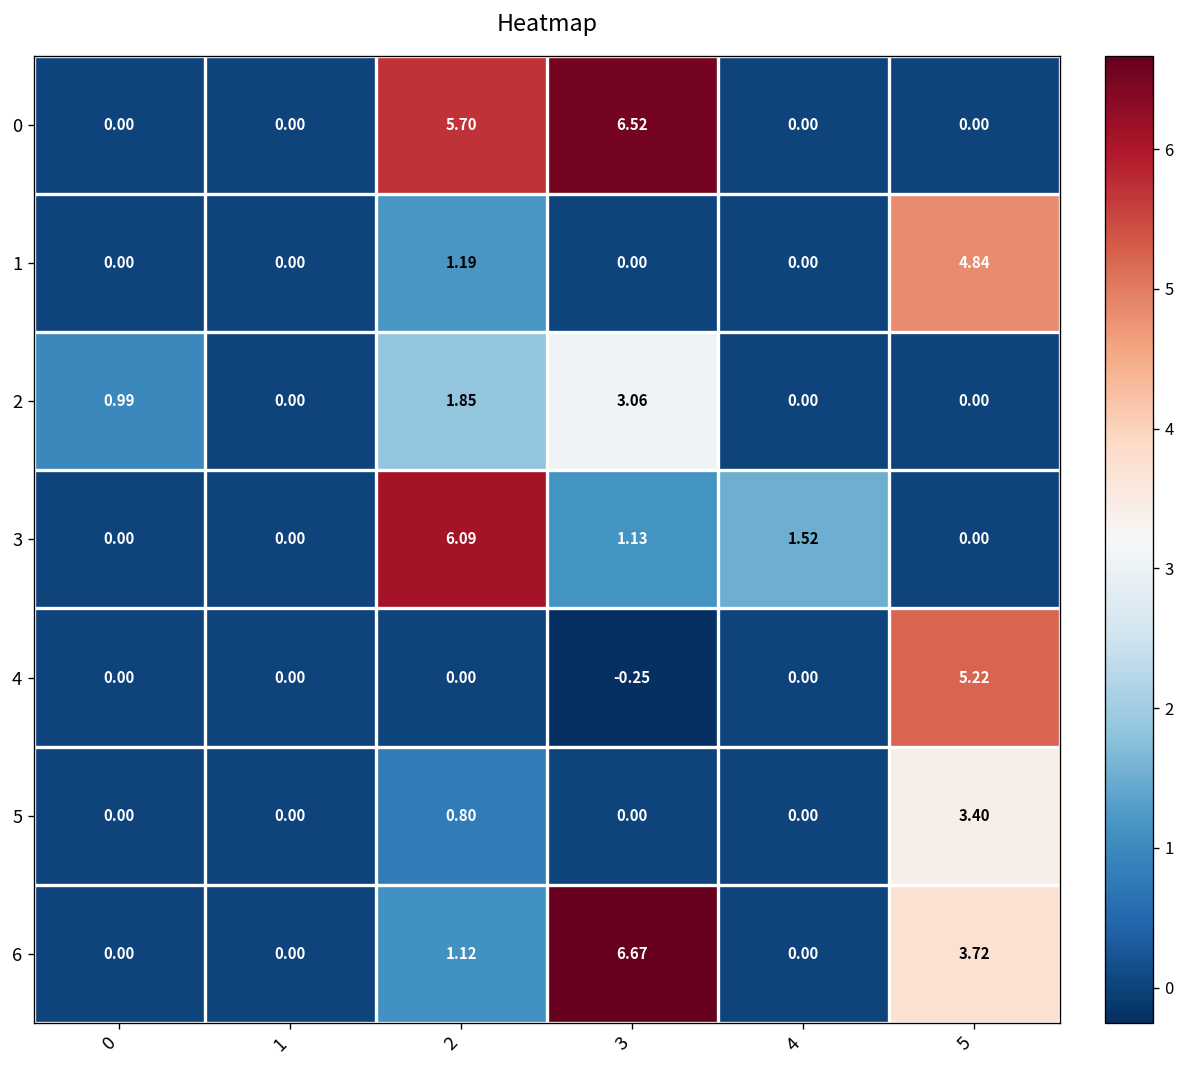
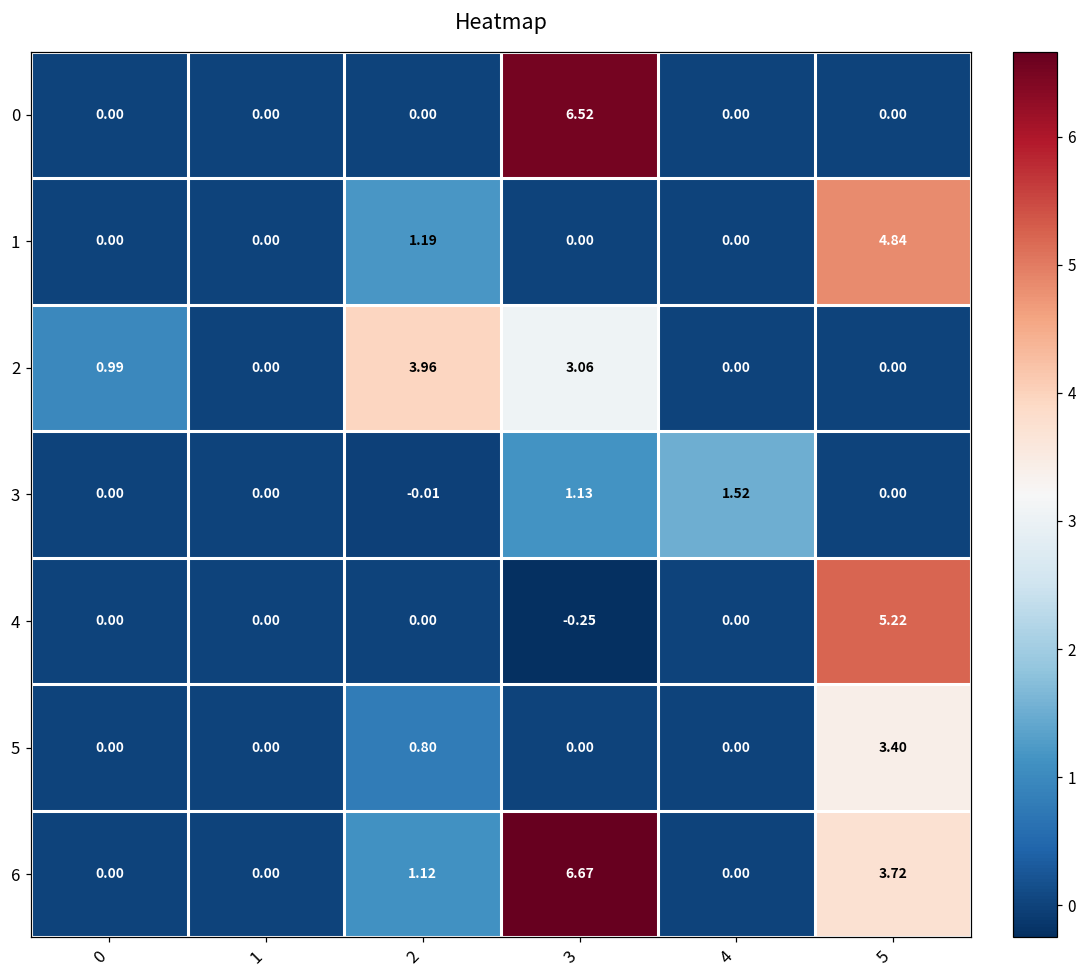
  {
    "0": {
      "0": 0.00,
      "1": 0.00,
-     "2": 5.70,
+     "2": 0.00,
      "3": 6.52,
      "4": 0.00,
      "5": 0.00
    },
    "1": {
      "0": 0.00,
      "1": 0.00,
      "2": 1.19,
      "3": 0.00,
      "4": 0.00,
      "5": 4.84
    },
    "2": {
      "0": 0.99,
      "1": 0.00,
-     "2": 1.85,
+     "2": 3.96,
      "3": 3.06,
      "4": 0.00,
      "5": 0.00
    },
    "3": {
      "0": 0.00,
      "1": 0.00,
-     "2": 6.09,
+     "2": -0.01,
      "3": 1.13,
      "4": 1.52,
      "5": 0.00
    },
    "4": {
      "0": 0.00,
      "1": 0.00,
      "2": 0.00,
      "3": -0.25,
      "4": 0.00,
      "5": 5.22
    },
    "5": {
      "0": 0.00,
      "1": 0.00,
      "2": 0.80,
      "3": 0.00,
      "4": 0.00,
      "5": 3.40
    },
    "6": {
      "0": 0.00,
      "1": 0.00,
      "2": 1.12,
      "3": 6.67,
      "4": 0.00,
      "5": 3.72
    }
  }
